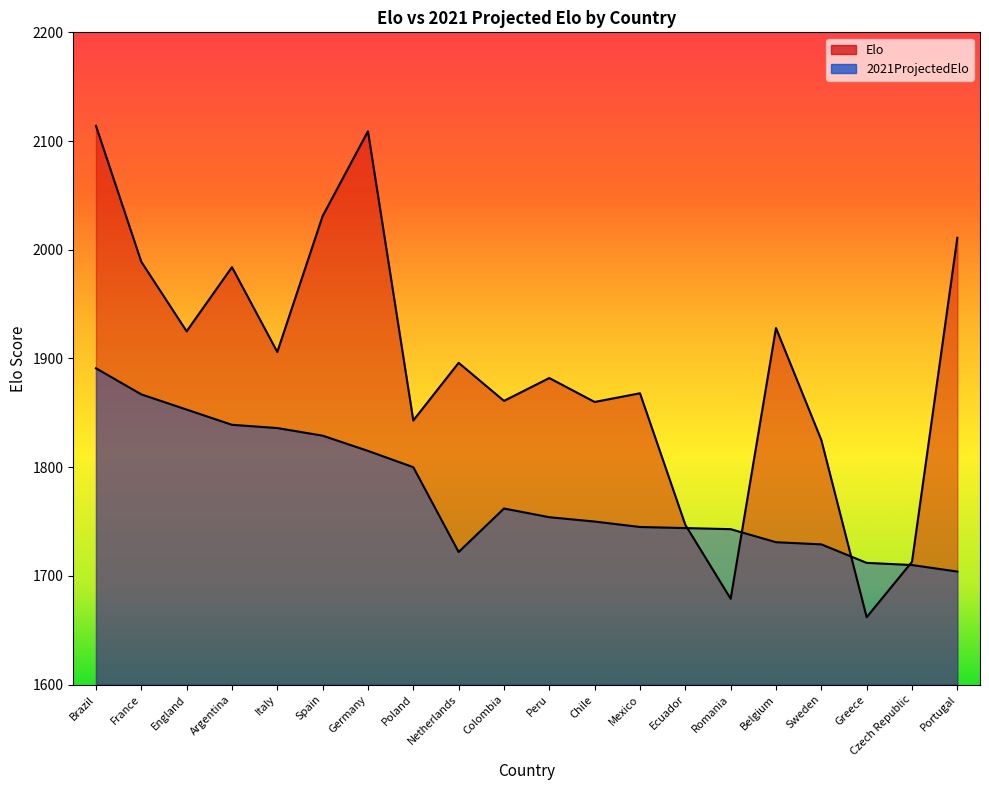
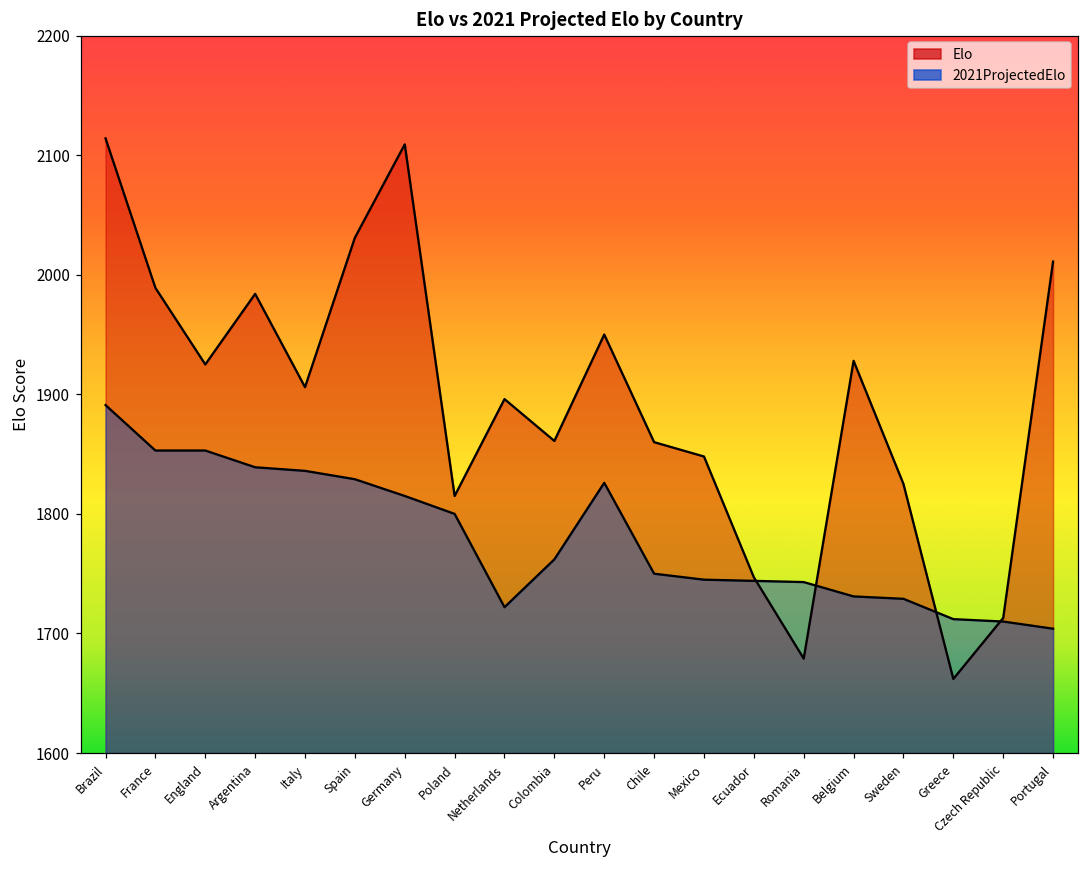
  {
    "Elo": {
      "Brazil": 2114,
      "France": 1989,
      "England": 1925,
      "Argentina": 1984,
      "Italy": 1906,
      "Spain": 2031,
      "Germany": 2109,
-     "Poland": 1843,
+     "Poland": 1815,
      "Netherlands": 1896,
      "Colombia": 1861,
-     "Peru": 1882,
+     "Peru": 1950,
      "Chile": 1860,
-     "Mexico": 1868,
+     "Mexico": 1848,
      "Ecuador": 1747,
      "Romania": 1679,
      "Belgium": 1928,
      "Sweden": 1825,
      "Greece": 1662,
      "Czech Republic": 1713,
      "Portugal": 2011
    },
    "2021ProjectedElo": {
      "Brazil": 1891,
-     "France": 1867,
+     "France": 1853,
      "England": 1853,
      "Argentina": 1839,
      "Italy": 1836,
      "Spain": 1829,
      "Germany": 1815,
      "Poland": 1800,
      "Netherlands": 1722,
      "Colombia": 1762,
-     "Peru": 1754,
+     "Peru": 1826,
      "Chile": 1750,
      "Mexico": 1745,
      "Ecuador": 1744,
      "Romania": 1743,
      "Belgium": 1731,
      "Sweden": 1729,
      "Greece": 1712,
      "Czech Republic": 1710,
      "Portugal": 1704
    }
  }
